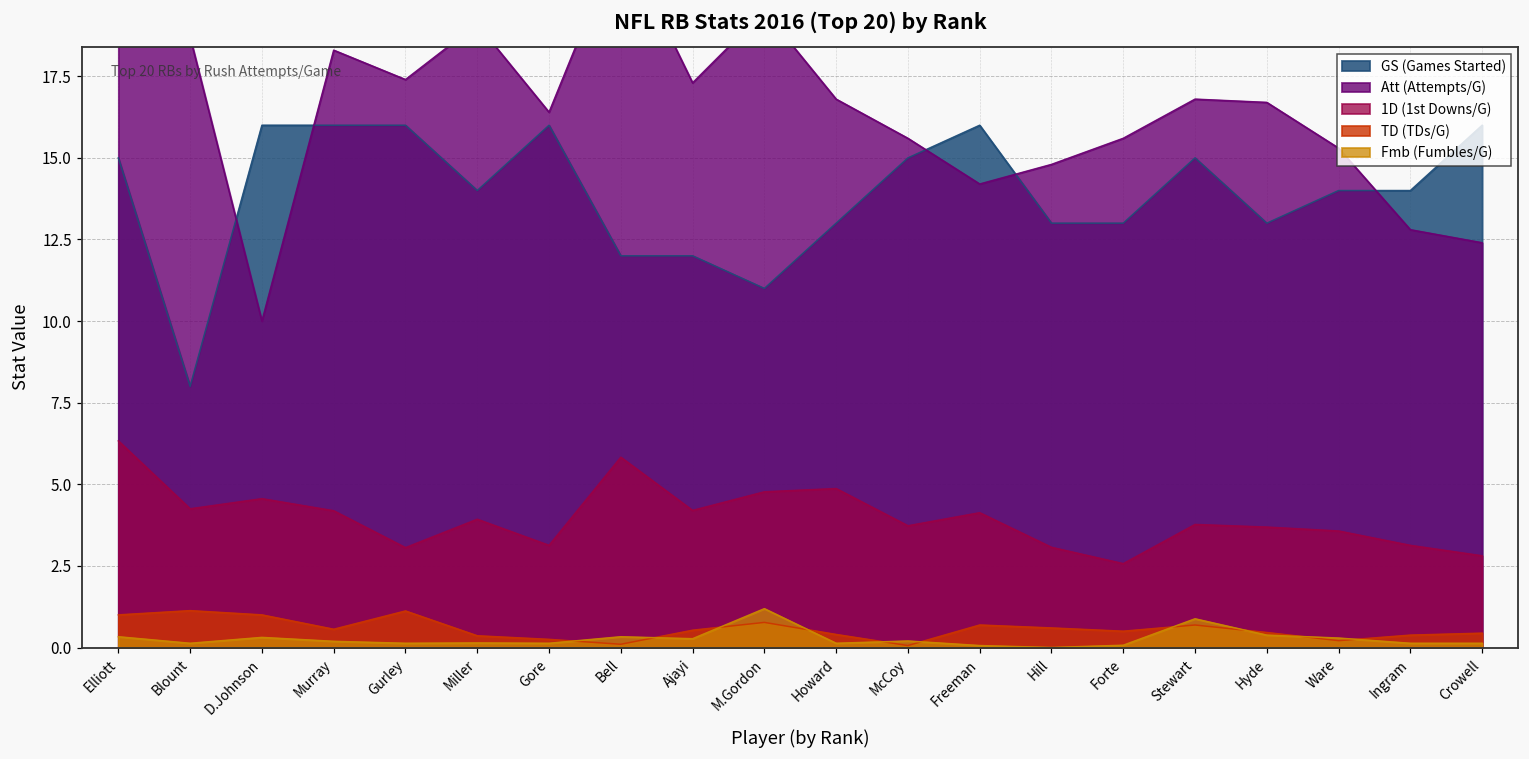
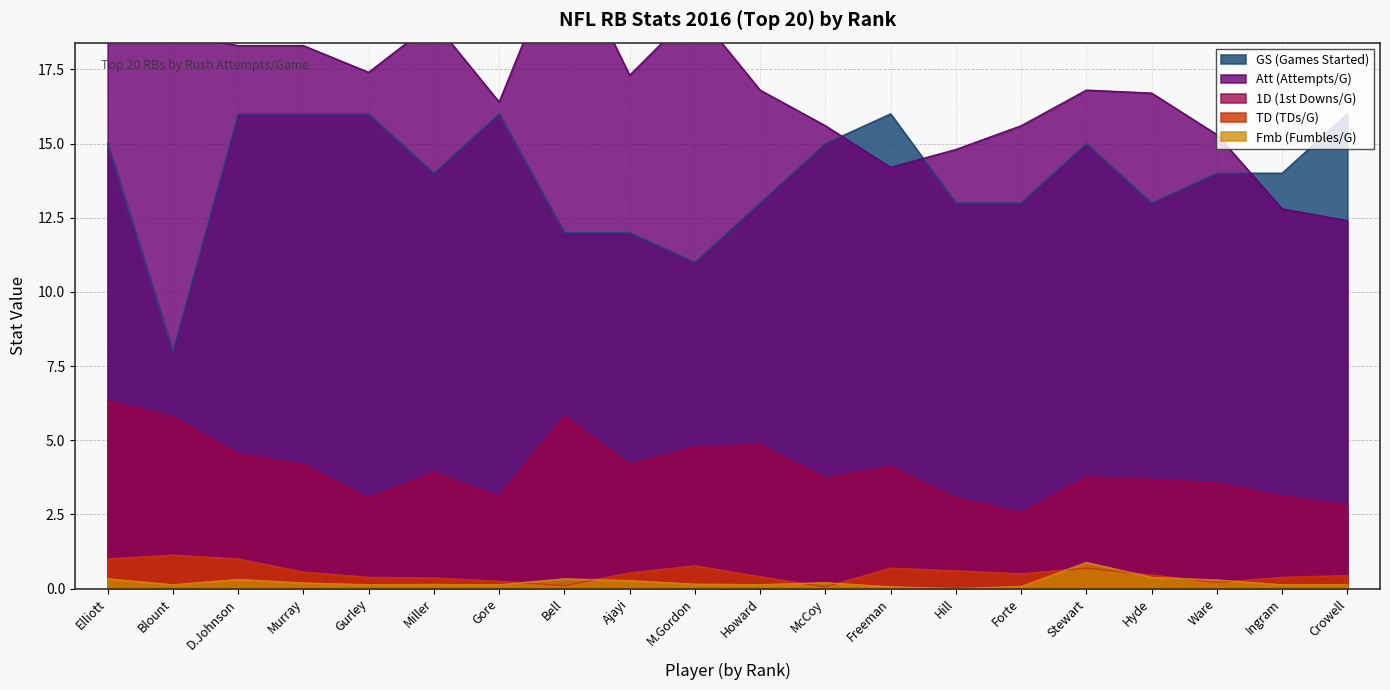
  {
    "GS (Games Started)": {
      "Elliott": 15.0,
      "Blount": 8.0,
      "D.Johnson": 16.0,
      "Murray": 16.0,
      "Gurley": 16.0,
      "Miller": 14.0,
      "Gore": 16.0,
      "Bell": 12.0,
      "Ajayi": 12.0,
      "M.Gordon": 11.0,
      "Howard": 13.0,
      "McCoy": 15.0,
      "Freeman": 16.0,
      "Hill": 13.0,
      "Forte": 13.0,
      "Stewart": 15.0,
      "Hyde": 13.0,
      "Ware": 14.0,
      "Ingram": 14.0
    },
    "Att (Attempts/G)": {
-     "D.Johnson": 10.0,
+     "D.Johnson": 18.3,
      "Gurley": 17.4,
      "Gore": 16.4,
      "Ajayi": 17.3,
      "Howard": 16.8,
      "McCoy": 15.6,
      "Freeman": 14.2,
      "Hill": 14.8,
      "Forte": 15.6,
      "Stewart": 16.8,
      "Hyde": 16.7,
      "Ingram": 12.8,
      "Crowell": 12.4
    },
    "1D (1st Downs/G)": {
      "Elliott": 6.3,
-     "Blount": 4.3,
+     "Blount": 5.8,
      "D.Johnson": 4.6,
      "Murray": 4.2,
      "Gurley": 3.1,
      "Miller": 3.9,
      "Gore": 3.1,
      "Bell": 5.8,
      "Ajayi": 4.2,
      "M.Gordon": 4.8,
      "Howard": 4.9,
      "McCoy": 3.7,
      "Freeman": 4.1,
      "Hill": 3.1,
      "Forte": 2.6,
      "Stewart": 3.8,
      "Hyde": 3.7,
      "Ware": 3.6,
      "Ingram": 3.1,
      "Crowell": 2.8
    },
    "TD (TDs/G)": {
      "Elliott": 1.0,
      "Blount": 1.1,
      "D.Johnson": 1.0,
      "Murray": 0.6,
-     "Gurley": 1.1,
+     "Gurley": 0.4,
      "Miller": 0.4,
      "Gore": 0.3,
      "Bell": 0.1,
      "Ajayi": 0.5,
      "M.Gordon": 0.8,
      "Howard": 0.4,
      "McCoy": 0.1,
      "Freeman": 0.7,
      "Hill": 0.6,
      "Forte": 0.5,
      "Stewart": 0.7,
      "Ingram": 0.4,
      "Crowell": 0.4
    },
    "Fmb (Fumbles/G)": {
      "Elliott": 0.3,
      "Blount": 0.1,
      "D.Johnson": 0.3,
      "Murray": 0.2,
      "Gurley": 0.1,
      "Miller": 0.1,
      "Gore": 0.1,
      "Bell": 0.3,
      "Ajayi": 0.3,
-     "M.Gordon": 1.2,
+     "M.Gordon": 0.2,
      "Howard": 0.1,
      "McCoy": 0.2,
      "Freeman": 0.1,
      "Hill": 0.0,
      "Forte": 0.1,
      "Stewart": 0.9,
      "Ingram": 0.1,
      "Crowell": 0.1
    }
  }
